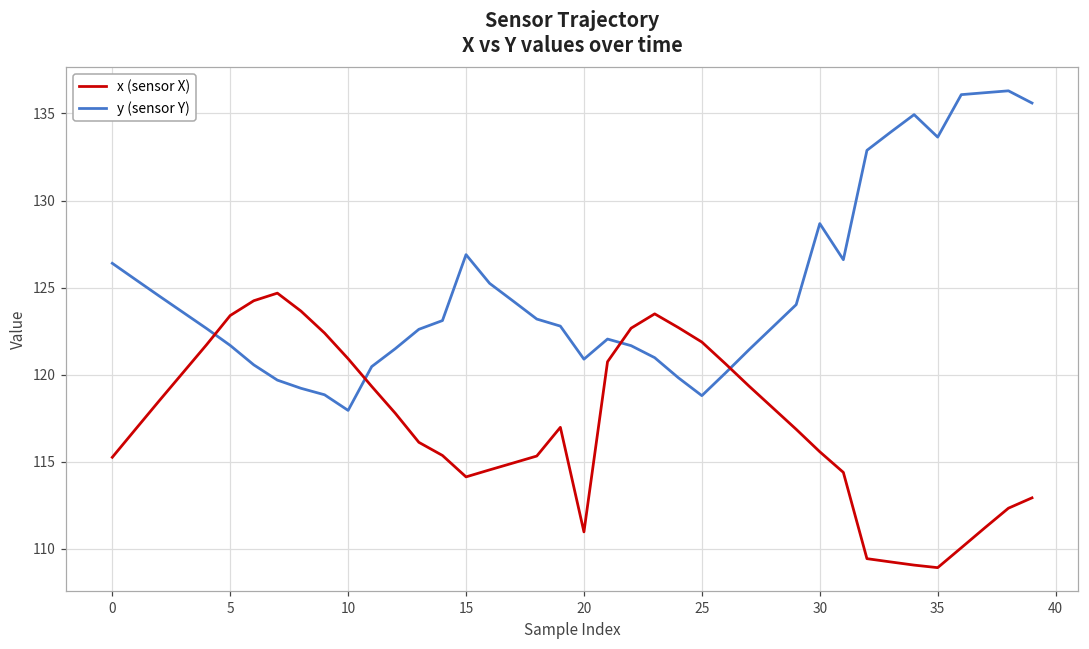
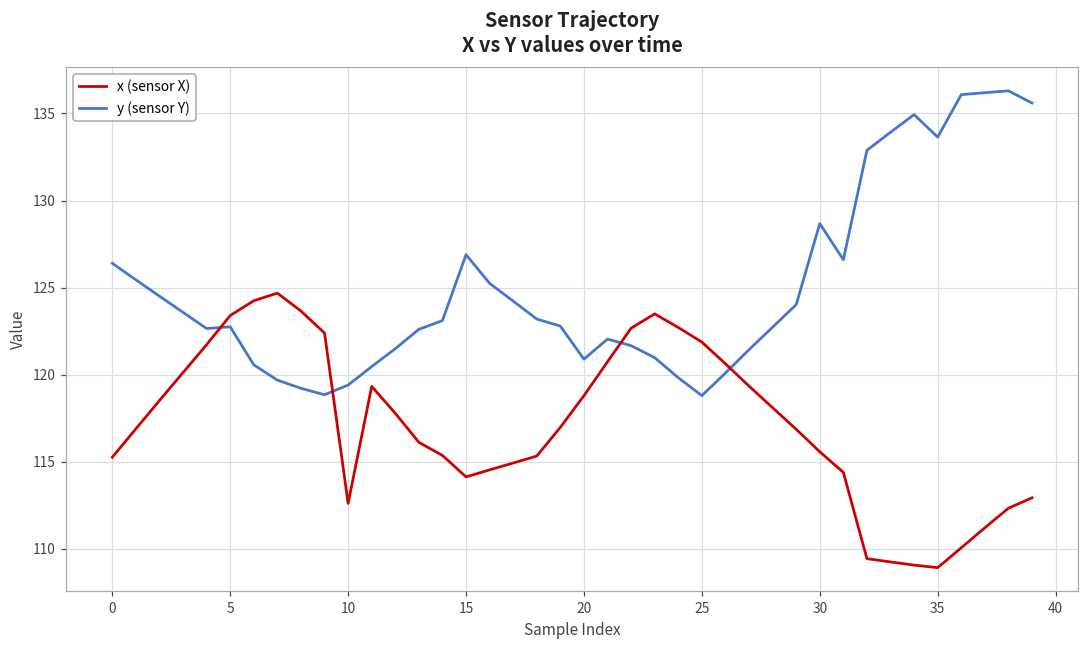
  {
    "x (sensor X)": {
      "0": 115.3,
      "5": 123.4,
-     "10": 120.9,
+     "10": 112.6,
      "15": 114.1,
-     "20": 111.0,
+     "20": 118.8,
      "25": 121.9,
      "30": 115.6,
      "35": 108.9
    },
    "y (sensor Y)": {
      "0": 126.4,
-     "5": 121.7,
-     "10": 118.0,
+     "5": 122.8,
+     "10": 119.4,
      "15": 126.9,
      "20": 120.9,
      "25": 118.8,
      "30": 128.7,
      "35": 133.6
    }
  }
